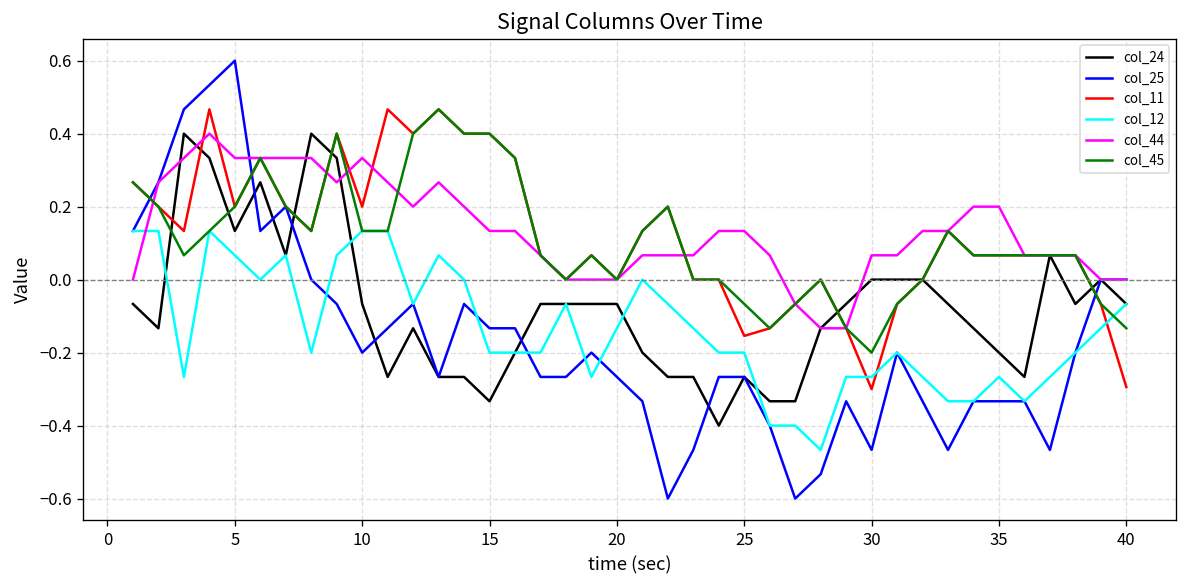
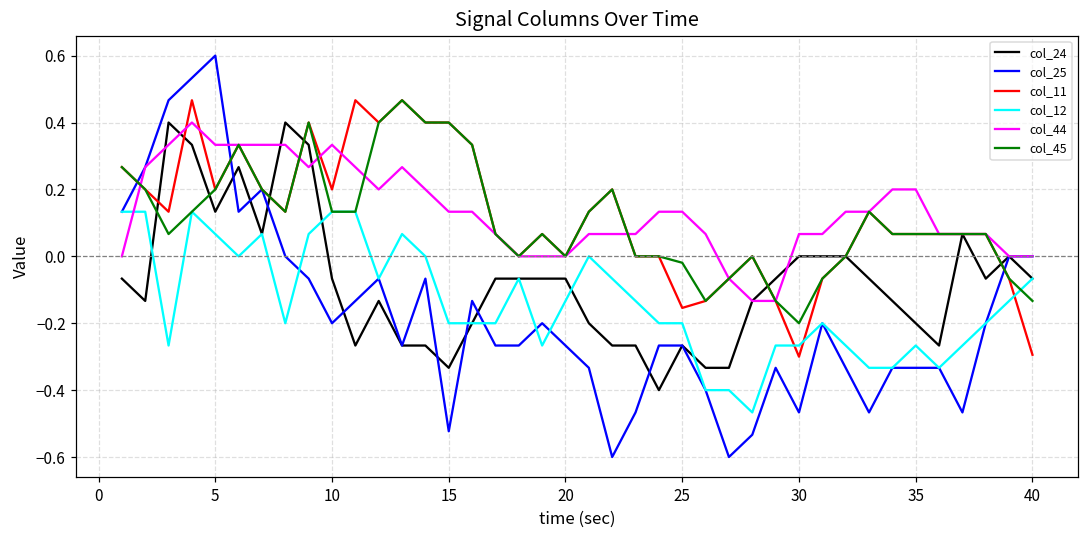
  {
    "col_24": {
      "5": 0.13,
      "10": -0.07,
      "15": -0.33,
      "20": -0.07,
      "30": 0.00,
      "35": -0.20
    },
    "col_25": {
      "5": 0.60,
      "10": -0.20,
-     "15": -0.13,
+     "15": -0.52,
      "20": -0.27,
      "30": -0.47,
      "35": -0.33
    },
    "col_11": {
      "10": 0.20,
      "25": -0.15,
      "30": -0.30,
      "40": -0.29
    },
    "col_12": {
      "5": 0.07,
      "15": -0.20,
      "20": -0.13,
      "25": -0.20,
      "30": -0.27,
      "35": -0.27
    },
    "col_44": {
      "5": 0.33,
      "10": 0.33,
      "15": 0.13,
      "25": 0.13,
      "30": 0.07,
      "35": 0.20
    },
    "col_45": {
-     "25": -0.07,
+     "25": -0.02,
      "30": -0.20,
      "40": -0.13
    }
  }
